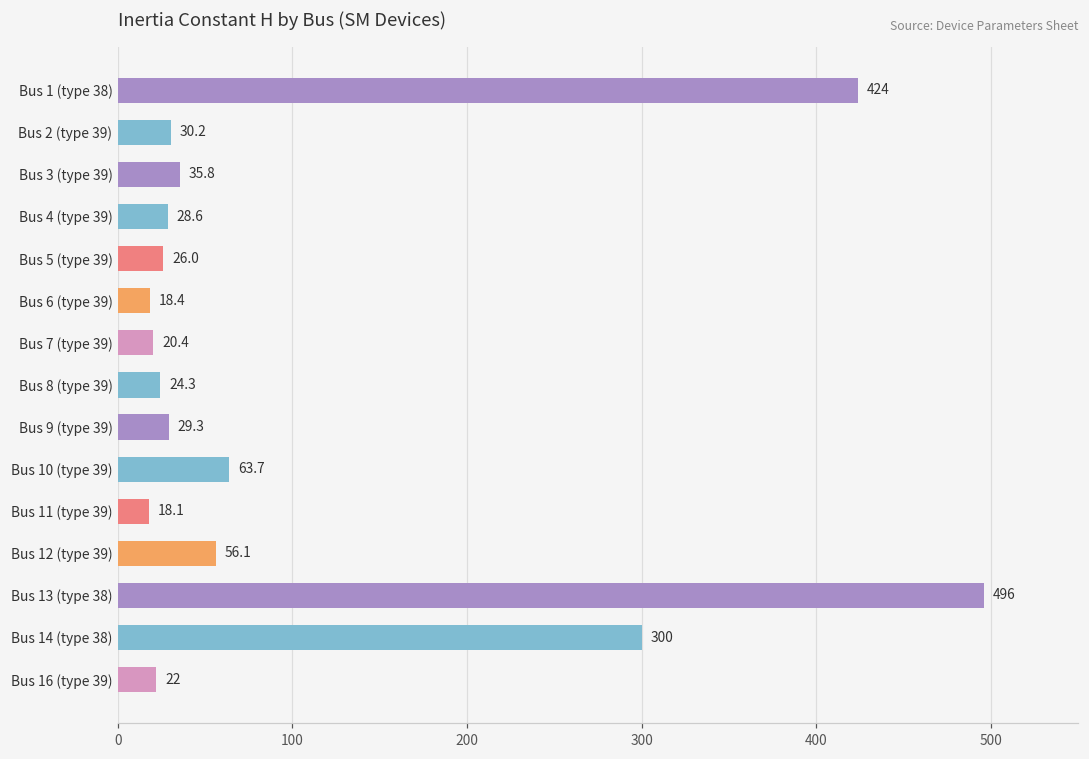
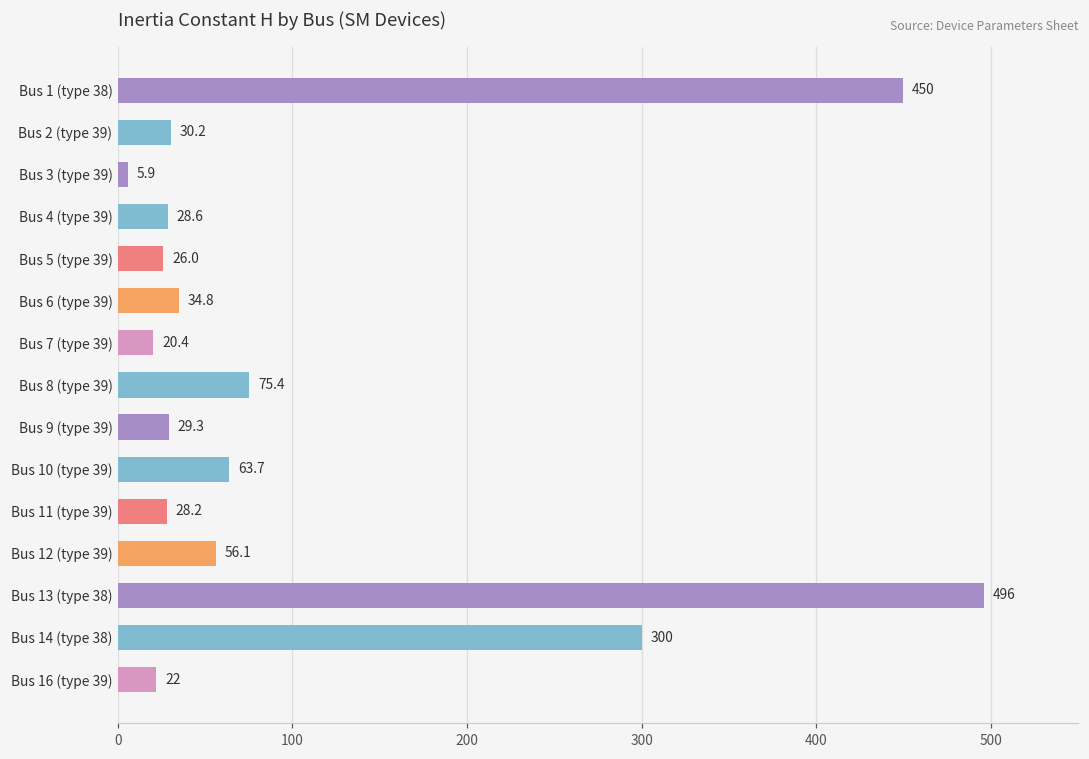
  {
-   "Bus 1 (type 38)": 424,
+   "Bus 1 (type 38)": 450,
    "Bus 2 (type 39)": 30.2,
-   "Bus 3 (type 39)": 35.8,
+   "Bus 3 (type 39)": 5.9,
    "Bus 4 (type 39)": 28.6,
    "Bus 5 (type 39)": 26.0,
-   "Bus 6 (type 39)": 18.4,
+   "Bus 6 (type 39)": 34.8,
    "Bus 7 (type 39)": 20.4,
-   "Bus 8 (type 39)": 24.3,
+   "Bus 8 (type 39)": 75.4,
    "Bus 9 (type 39)": 29.3,
    "Bus 10 (type 39)": 63.7,
-   "Bus 11 (type 39)": 18.1,
+   "Bus 11 (type 39)": 28.2,
    "Bus 12 (type 39)": 56.1,
    "Bus 13 (type 38)": 496,
    "Bus 14 (type 38)": 300,
    "Bus 16 (type 39)": 22
  }
